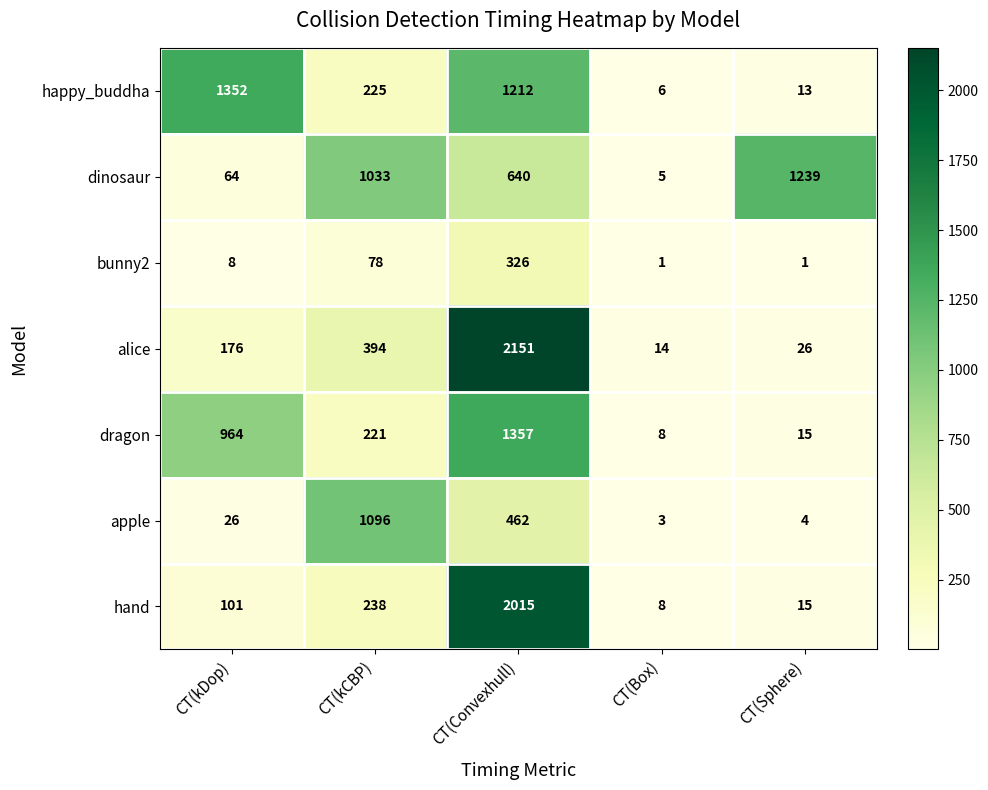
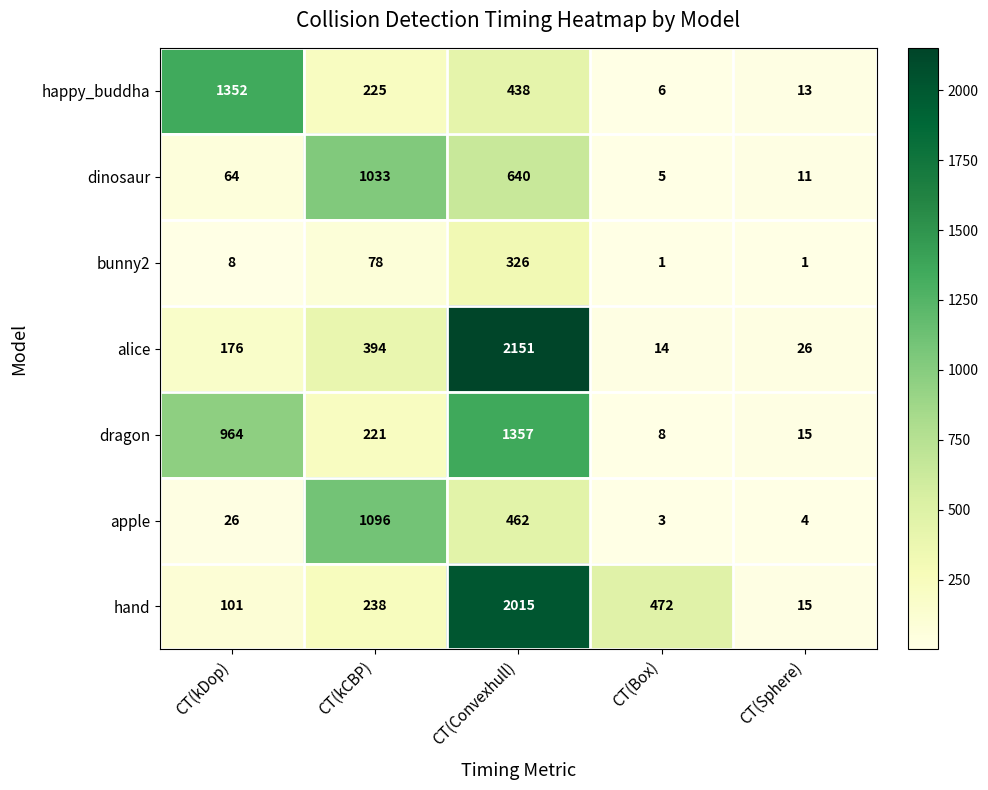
  {
    "happy_buddha": {
      "CT(kDop)": 1352,
      "CT(kCBP)": 225,
-     "CT(Convexhull)": 1212,
+     "CT(Convexhull)": 438,
      "CT(Box)": 6,
      "CT(Sphere)": 13
    },
    "dinosaur": {
      "CT(kDop)": 64,
      "CT(kCBP)": 1033,
      "CT(Convexhull)": 640,
      "CT(Box)": 5,
-     "CT(Sphere)": 1239
+     "CT(Sphere)": 11
    },
    "bunny2": {
      "CT(kDop)": 8,
      "CT(kCBP)": 78,
      "CT(Convexhull)": 326,
      "CT(Box)": 1,
      "CT(Sphere)": 1
    },
    "alice": {
      "CT(kDop)": 176,
      "CT(kCBP)": 394,
      "CT(Convexhull)": 2151,
      "CT(Box)": 14,
      "CT(Sphere)": 26
    },
    "dragon": {
      "CT(kDop)": 964,
      "CT(kCBP)": 221,
      "CT(Convexhull)": 1357,
      "CT(Box)": 8,
      "CT(Sphere)": 15
    },
    "apple": {
      "CT(kDop)": 26,
      "CT(kCBP)": 1096,
      "CT(Convexhull)": 462,
      "CT(Box)": 3,
      "CT(Sphere)": 4
    },
    "hand": {
      "CT(kDop)": 101,
      "CT(kCBP)": 238,
      "CT(Convexhull)": 2015,
-     "CT(Box)": 8,
+     "CT(Box)": 472,
      "CT(Sphere)": 15
    }
  }
